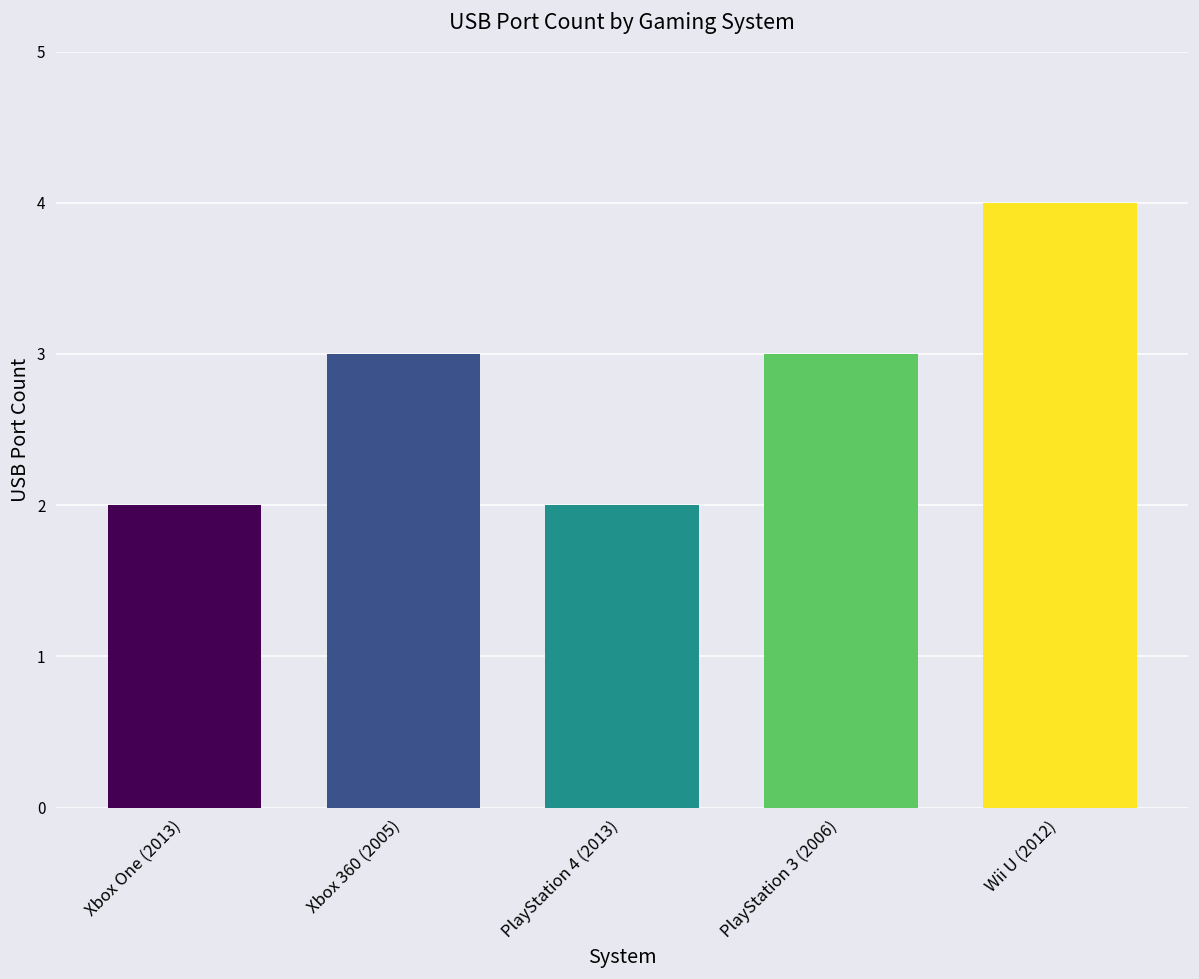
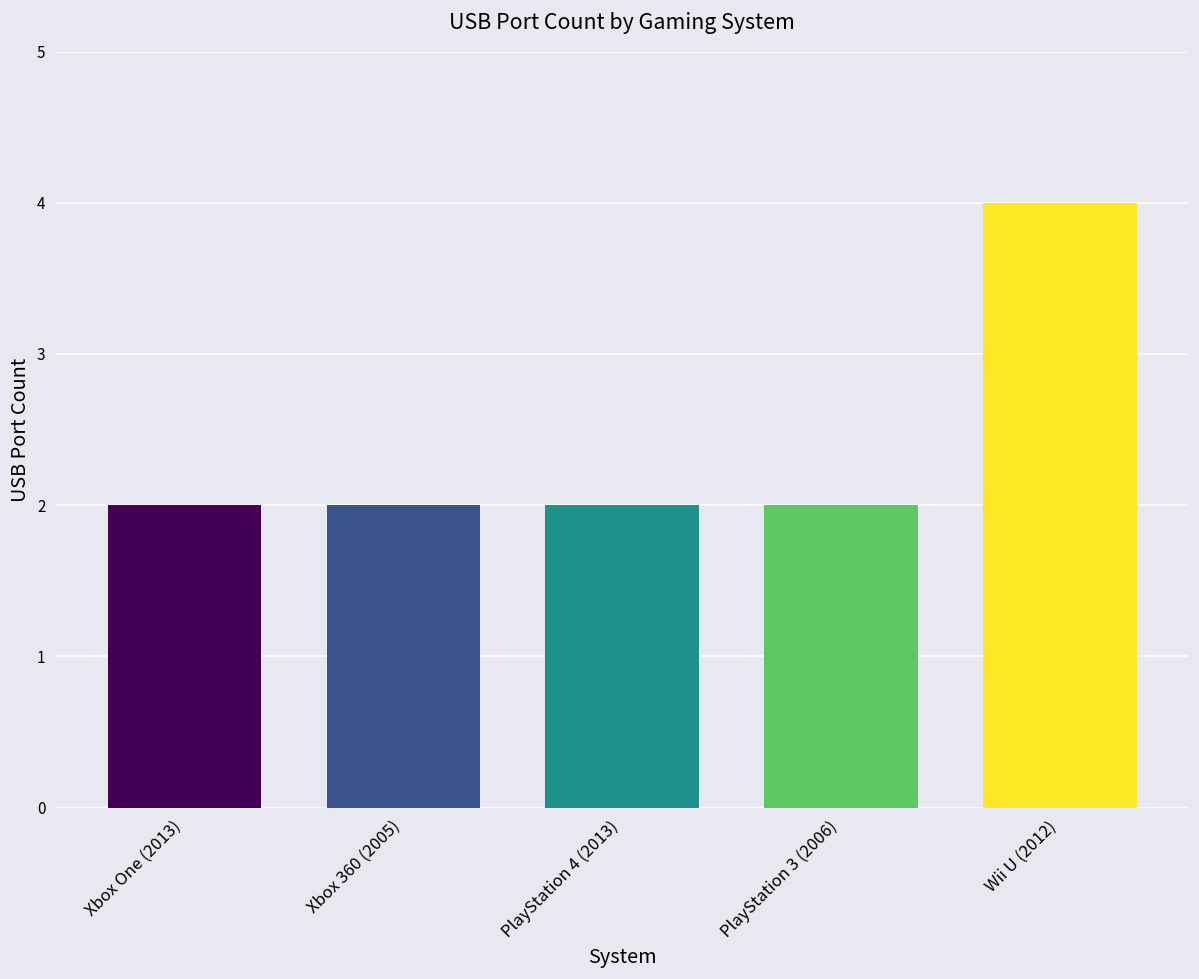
  {
    "Xbox One (2013)": 2,
-   "Xbox 360 (2005)": 3,
+   "Xbox 360 (2005)": 2,
    "PlayStation 4 (2013)": 2,
-   "PlayStation 3 (2006)": 3,
+   "PlayStation 3 (2006)": 2,
    "Wii U (2012)": 4
  }
